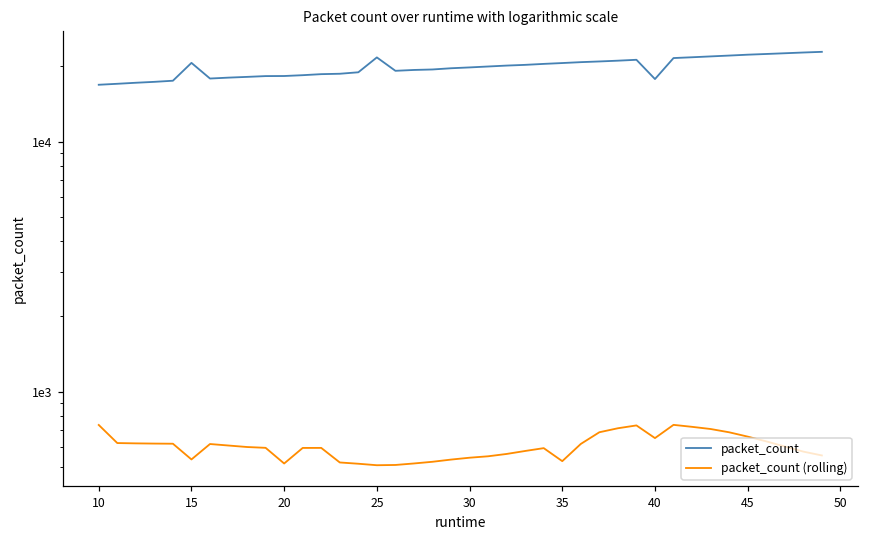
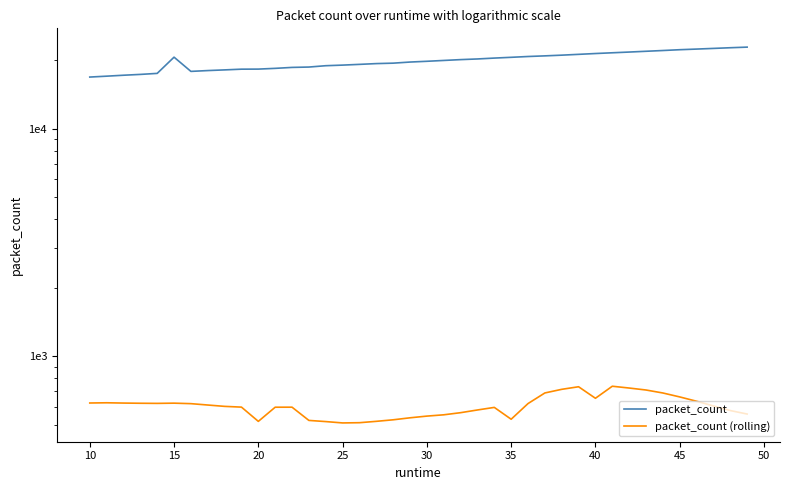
  {
    "packet_count": {
      "10": 17000,
      "15": 21000,
      "20": 18000,
-     "25": 22000,
+     "25": 19000,
      "30": 20000,
      "35": 21000,
-     "40": 18000,
+     "40": 21000,
      "45": 22000
    },
    "packet_count (rolling)": {
-     "10": 740,
-     "15": 540,
+     "10": 620,
+     "15": 620,
      "20": 520,
      "25": 510,
      "30": 540,
      "35": 530,
      "40": 650,
      "45": 660
    }
  }
